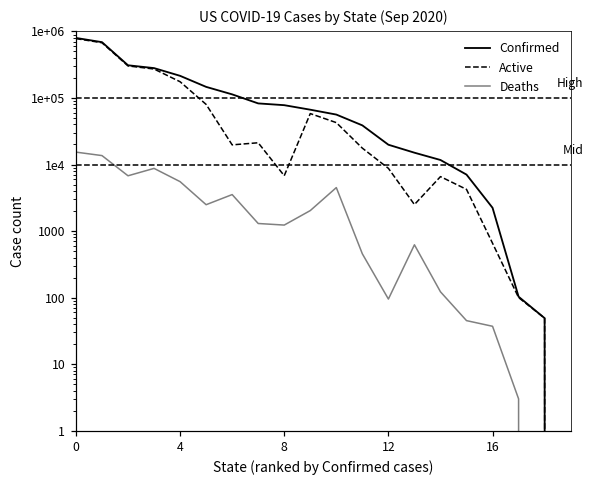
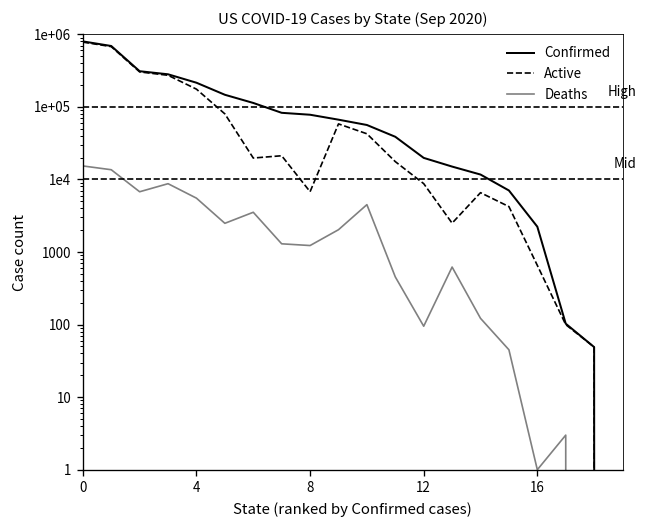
  {
    "Deaths": {
      "0": 15000,
      "4": 6000,
      "8": 1200,
      "12": 100,
-     "16": 40
+     "16": 1
    }
  }
